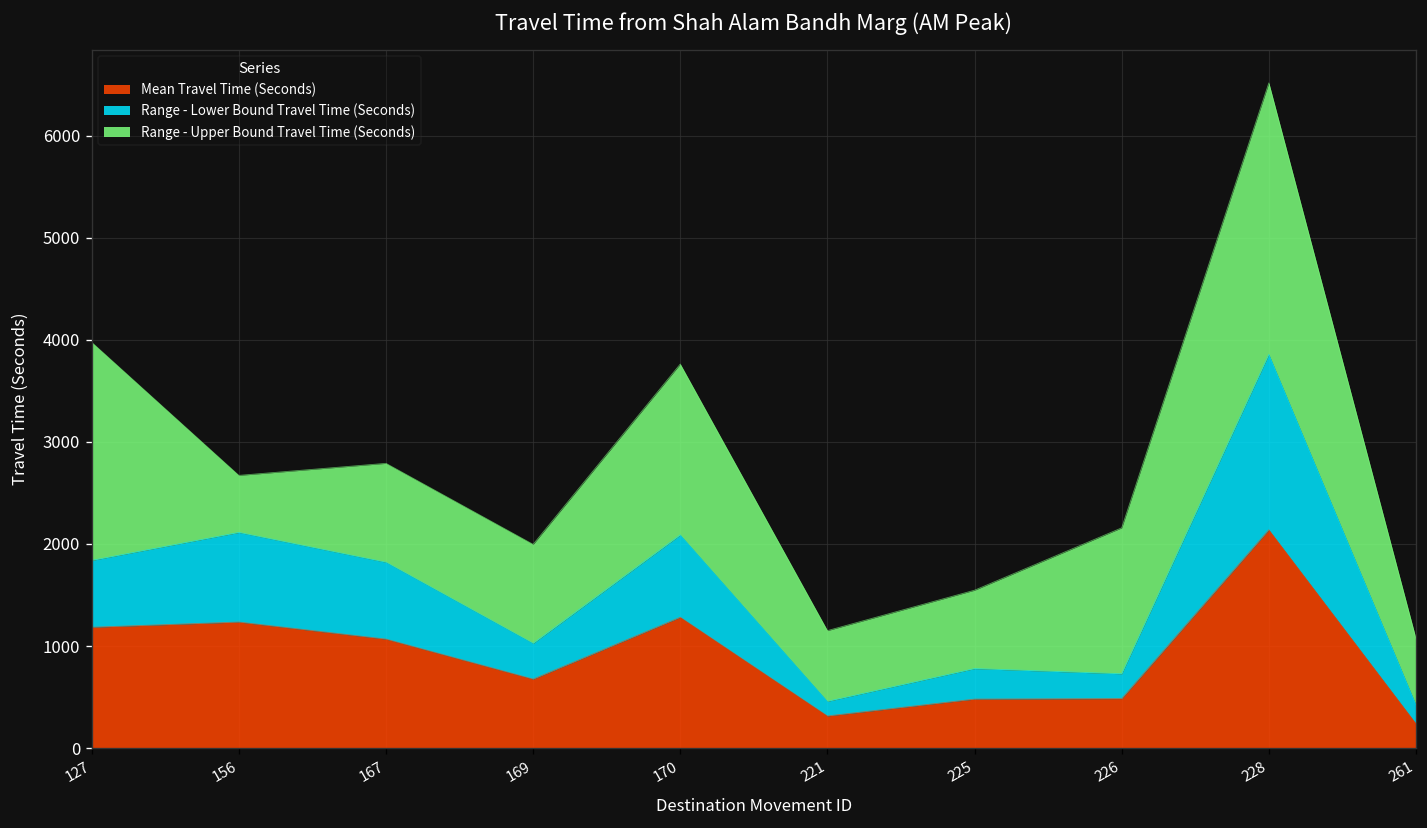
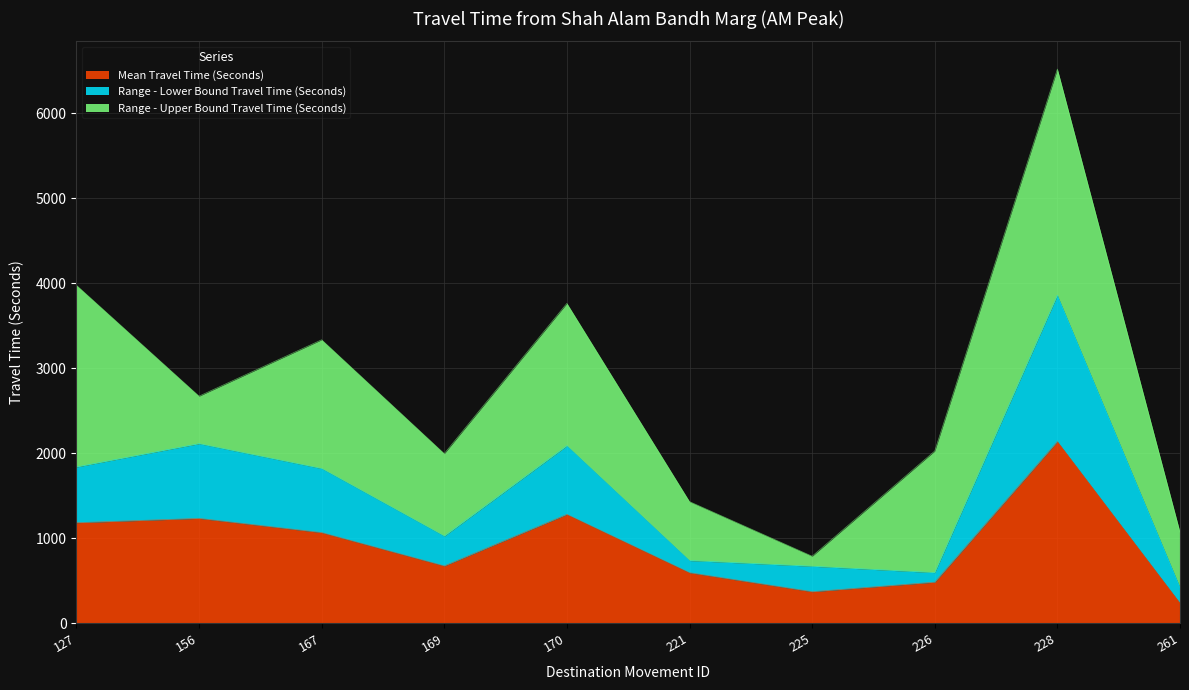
  {
    "Mean Travel Time (Seconds)": {
      "127": 1200,
      "156": 1200,
      "167": 1100,
      "169": 700,
      "170": 1300,
-     "221": 300,
-     "225": 500,
+     "221": 600,
+     "225": 400,
      "226": 500,
      "228": 2100,
      "261": 200
    },
    "Range - Lower Bound Travel Time (Seconds)": {
      "127": 700,
      "156": 900,
      "167": 800,
      "169": 400,
      "170": 800,
      "221": 100,
      "225": 300,
-     "226": 200,
+     "226": 100,
      "228": 1700,
      "261": 200
    },
    "Range - Upper Bound Travel Time (Seconds)": {
      "127": 2100,
      "156": 600,
-     "167": 1000,
+     "167": 1500,
      "169": 1000,
      "170": 1700,
      "221": 700,
-     "225": 800,
+     "225": 100,
      "226": 1400,
      "228": 2700,
      "261": 600
    }
  }
